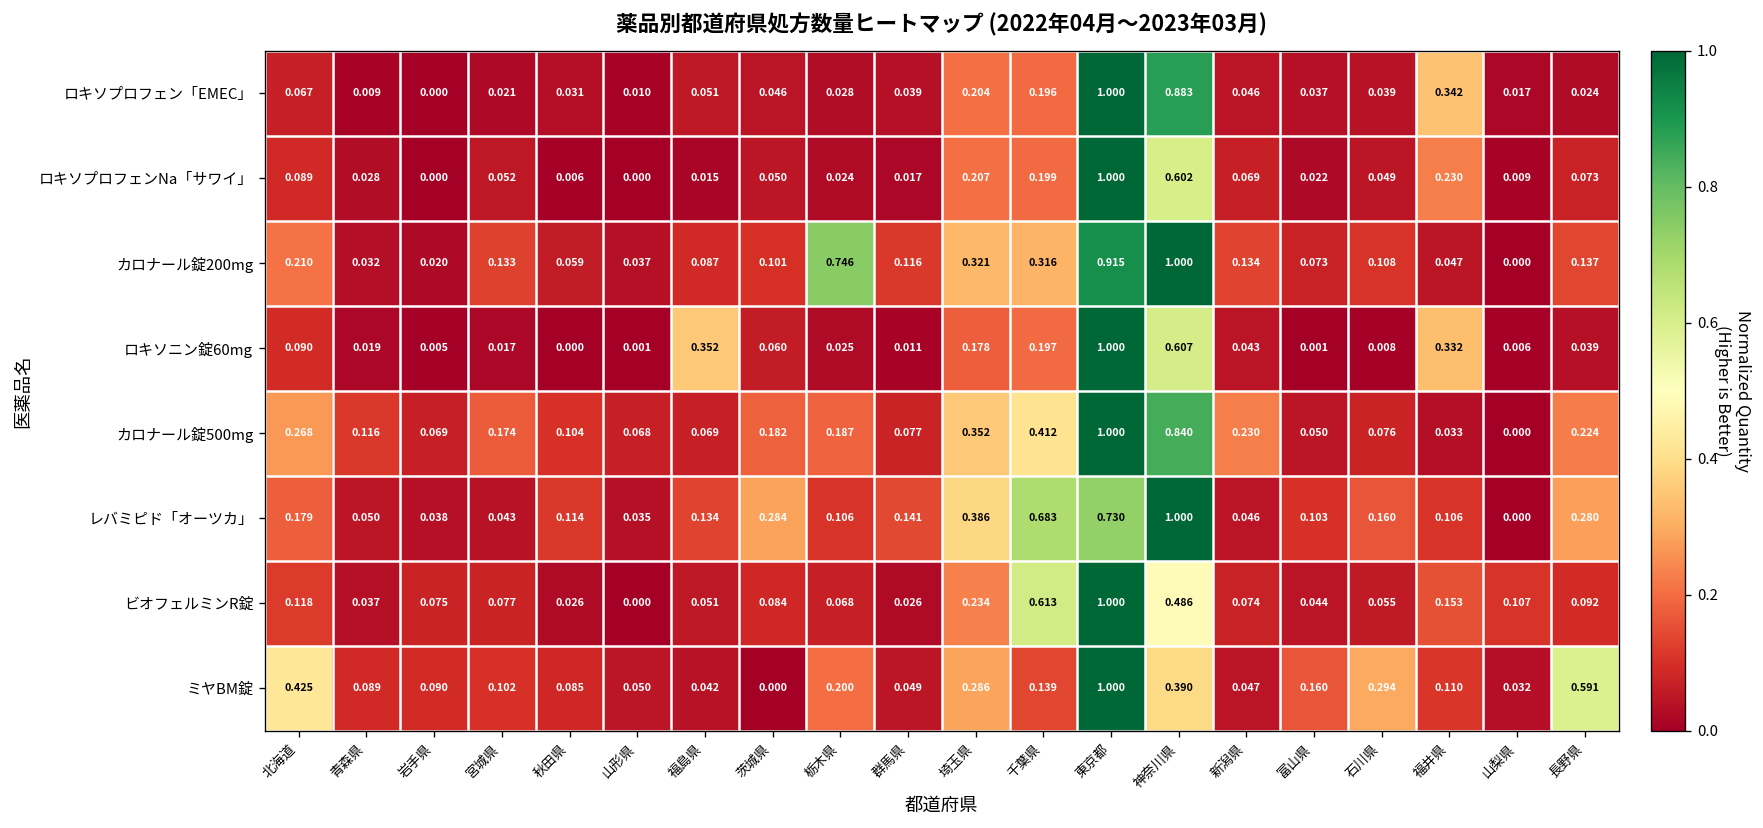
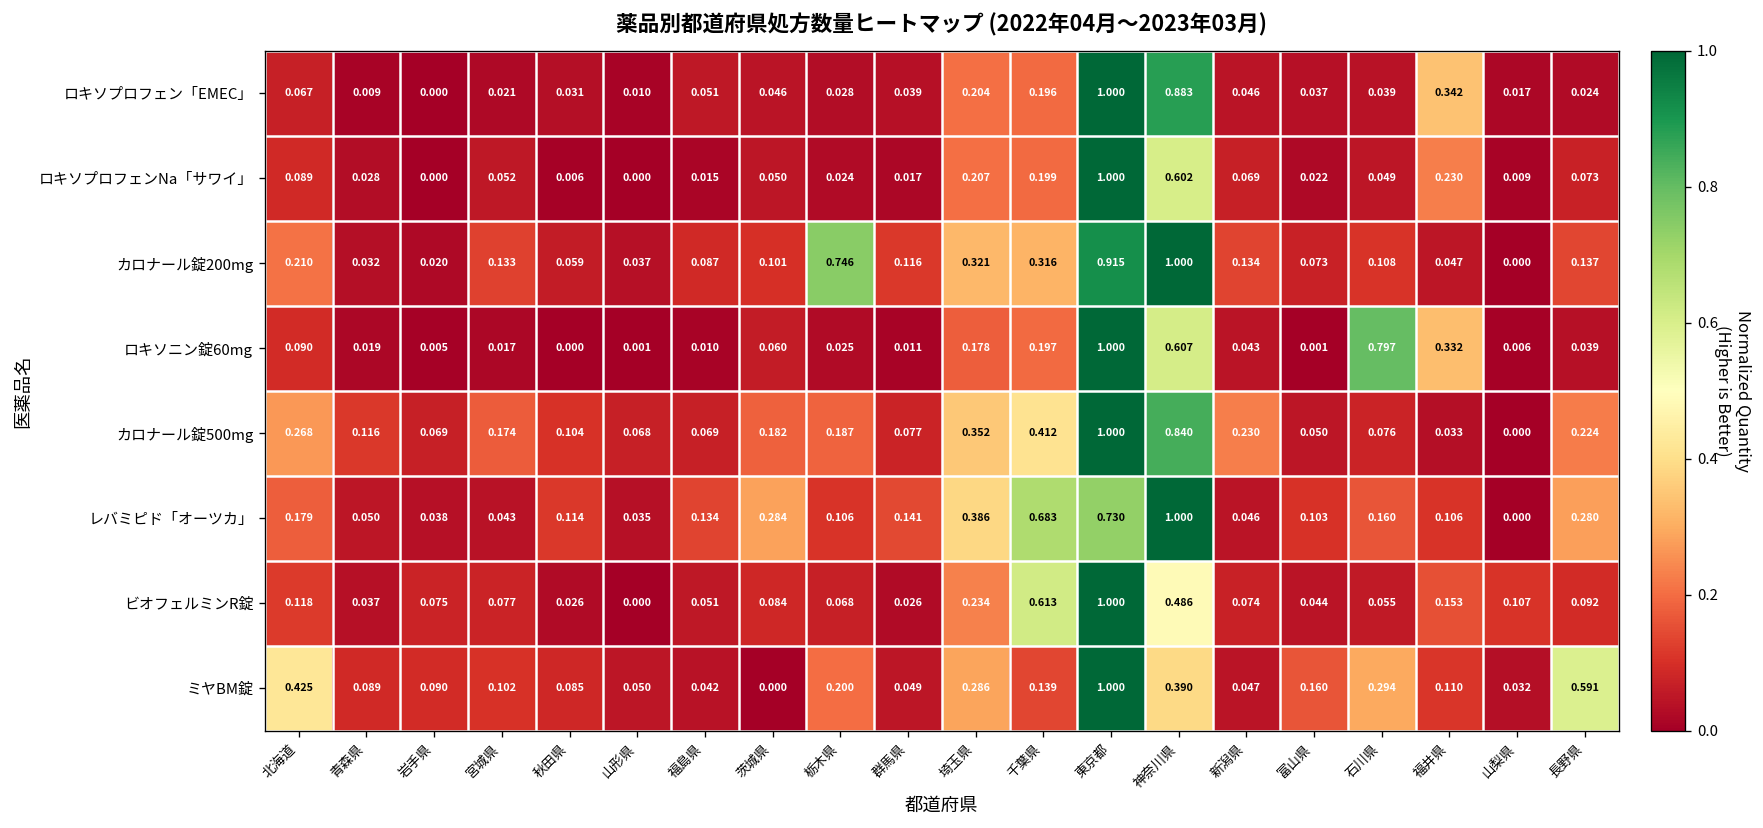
  {
    "ロキソプロフェン「EMEC」": {
      "北海道": 0.067,
      "青森県": 0.009,
      "岩手県": 0.000,
      "宮城県": 0.021,
      "秋田県": 0.031,
      "山形県": 0.010,
      "福島県": 0.051,
      "茨城県": 0.046,
      "栃木県": 0.028,
      "群馬県": 0.039,
      "埼玉県": 0.204,
      "千葉県": 0.196,
      "東京都": 1.000,
      "神奈川県": 0.883,
      "新潟県": 0.046,
      "富山県": 0.037,
      "石川県": 0.039,
      "福井県": 0.342,
      "山梨県": 0.017,
      "長野県": 0.024
    },
    "ロキソプロフェンNa「サワイ」": {
      "北海道": 0.089,
      "青森県": 0.028,
      "岩手県": 0.000,
      "宮城県": 0.052,
      "秋田県": 0.006,
      "山形県": 0.000,
      "福島県": 0.015,
      "茨城県": 0.050,
      "栃木県": 0.024,
      "群馬県": 0.017,
      "埼玉県": 0.207,
      "千葉県": 0.199,
      "東京都": 1.000,
      "神奈川県": 0.602,
      "新潟県": 0.069,
      "富山県": 0.022,
      "石川県": 0.049,
      "福井県": 0.230,
      "山梨県": 0.009,
      "長野県": 0.073
    },
    "カロナール錠200mg": {
      "北海道": 0.210,
      "青森県": 0.032,
      "岩手県": 0.020,
      "宮城県": 0.133,
      "秋田県": 0.059,
      "山形県": 0.037,
      "福島県": 0.087,
      "茨城県": 0.101,
      "栃木県": 0.746,
      "群馬県": 0.116,
      "埼玉県": 0.321,
      "千葉県": 0.316,
      "東京都": 0.915,
      "神奈川県": 1.000,
      "新潟県": 0.134,
      "富山県": 0.073,
      "石川県": 0.108,
      "福井県": 0.047,
      "山梨県": 0.000,
      "長野県": 0.137
    },
    "ロキソニン錠60mg": {
      "北海道": 0.090,
      "青森県": 0.019,
      "岩手県": 0.005,
      "宮城県": 0.017,
      "秋田県": 0.000,
      "山形県": 0.001,
-     "福島県": 0.352,
+     "福島県": 0.010,
      "茨城県": 0.060,
      "栃木県": 0.025,
      "群馬県": 0.011,
      "埼玉県": 0.178,
      "千葉県": 0.197,
      "東京都": 1.000,
      "神奈川県": 0.607,
      "新潟県": 0.043,
      "富山県": 0.001,
-     "石川県": 0.008,
+     "石川県": 0.797,
      "福井県": 0.332,
      "山梨県": 0.006,
      "長野県": 0.039
    },
    "カロナール錠500mg": {
      "北海道": 0.268,
      "青森県": 0.116,
      "岩手県": 0.069,
      "宮城県": 0.174,
      "秋田県": 0.104,
      "山形県": 0.068,
      "福島県": 0.069,
      "茨城県": 0.182,
      "栃木県": 0.187,
      "群馬県": 0.077,
      "埼玉県": 0.352,
      "千葉県": 0.412,
      "東京都": 1.000,
      "神奈川県": 0.840,
      "新潟県": 0.230,
      "富山県": 0.050,
      "石川県": 0.076,
      "福井県": 0.033,
      "山梨県": 0.000,
      "長野県": 0.224
    },
    "レバミピド「オーツカ」": {
      "北海道": 0.179,
      "青森県": 0.050,
      "岩手県": 0.038,
      "宮城県": 0.043,
      "秋田県": 0.114,
      "山形県": 0.035,
      "福島県": 0.134,
      "茨城県": 0.284,
      "栃木県": 0.106,
      "群馬県": 0.141,
      "埼玉県": 0.386,
      "千葉県": 0.683,
      "東京都": 0.730,
      "神奈川県": 1.000,
      "新潟県": 0.046,
      "富山県": 0.103,
      "石川県": 0.160,
      "福井県": 0.106,
      "山梨県": 0.000,
      "長野県": 0.280
    },
    "ビオフェルミンR錠": {
      "北海道": 0.118,
      "青森県": 0.037,
      "岩手県": 0.075,
      "宮城県": 0.077,
      "秋田県": 0.026,
      "山形県": 0.000,
      "福島県": 0.051,
      "茨城県": 0.084,
      "栃木県": 0.068,
      "群馬県": 0.026,
      "埼玉県": 0.234,
      "千葉県": 0.613,
      "東京都": 1.000,
      "神奈川県": 0.486,
      "新潟県": 0.074,
      "富山県": 0.044,
      "石川県": 0.055,
      "福井県": 0.153,
      "山梨県": 0.107,
      "長野県": 0.092
    },
    "ミヤBM錠": {
      "北海道": 0.425,
      "青森県": 0.089,
      "岩手県": 0.090,
      "宮城県": 0.102,
      "秋田県": 0.085,
      "山形県": 0.050,
      "福島県": 0.042,
      "茨城県": 0.000,
      "栃木県": 0.200,
      "群馬県": 0.049,
      "埼玉県": 0.286,
      "千葉県": 0.139,
      "東京都": 1.000,
      "神奈川県": 0.390,
      "新潟県": 0.047,
      "富山県": 0.160,
      "石川県": 0.294,
      "福井県": 0.110,
      "山梨県": 0.032,
      "長野県": 0.591
    }
  }
